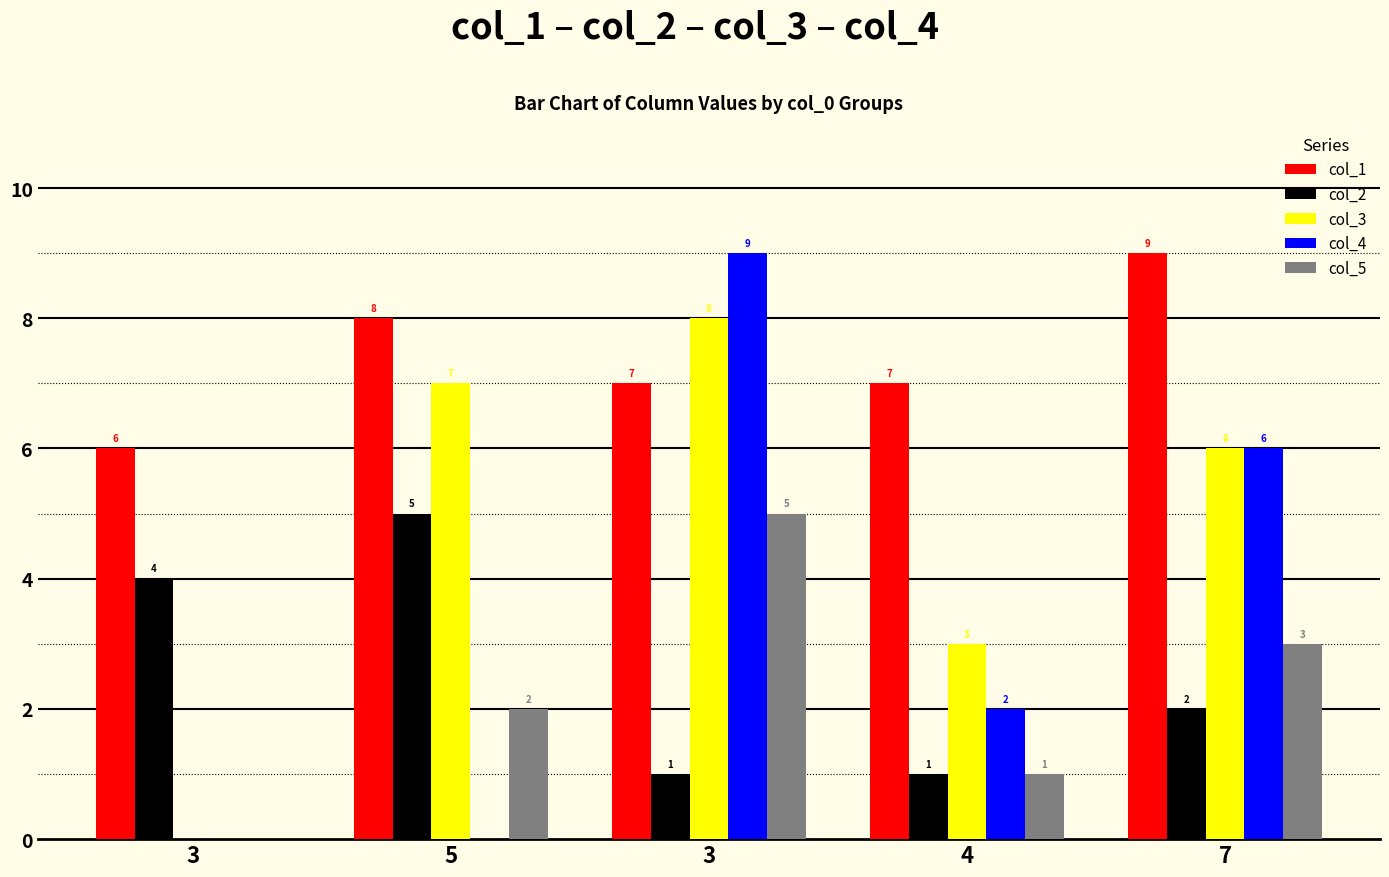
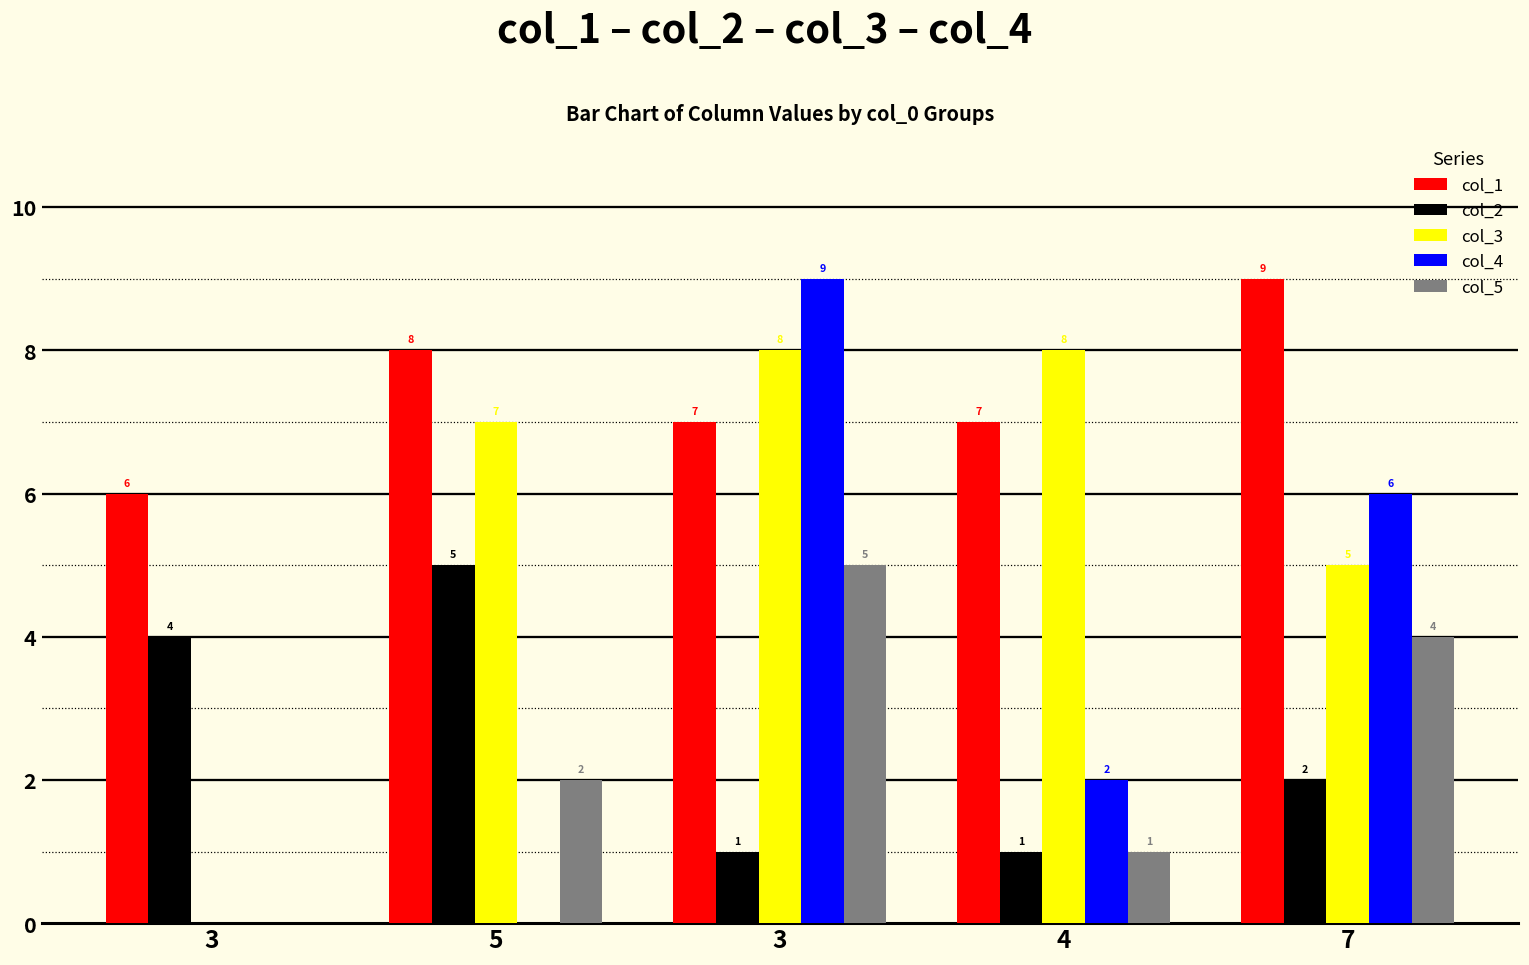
  {
    "col_1": {
      "5": 8,
      "4": 7,
      "7": 9
    },
    "col_2": {
      "5": 5,
      "4": 1,
      "7": 2
    },
    "col_3": {
      "5": 7,
-     "4": 3,
-     "7": 6
+     "4": 8,
+     "7": 5
    },
    "col_4": {
      "4": 2,
      "7": 6
    },
    "col_5": {
      "5": 2,
      "4": 1,
-     "7": 3
+     "7": 4
    }
  }
